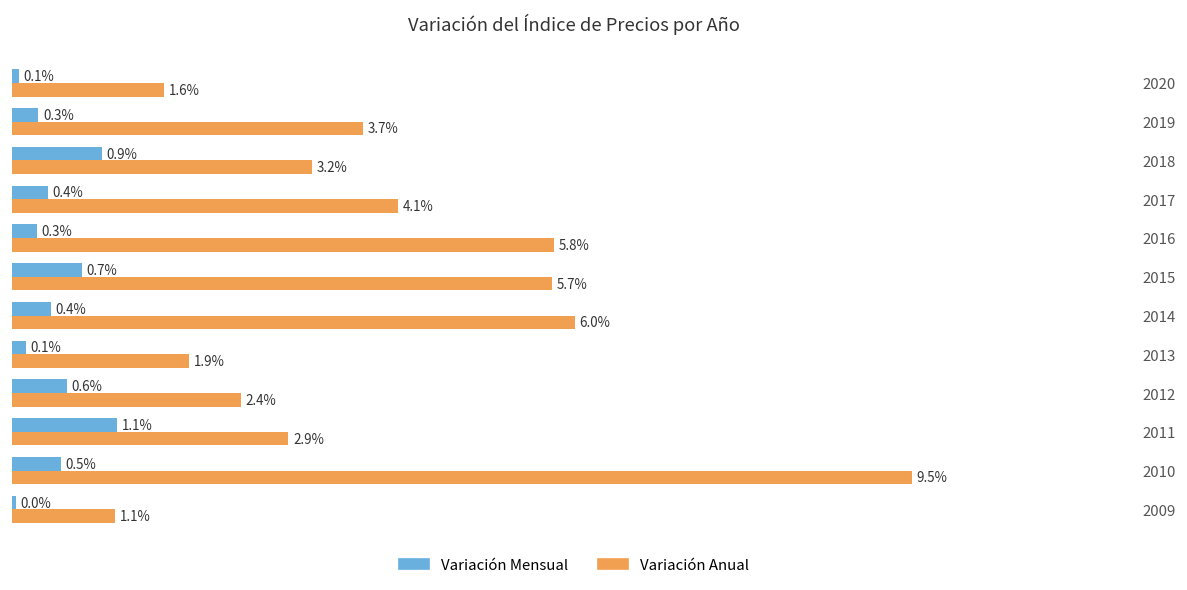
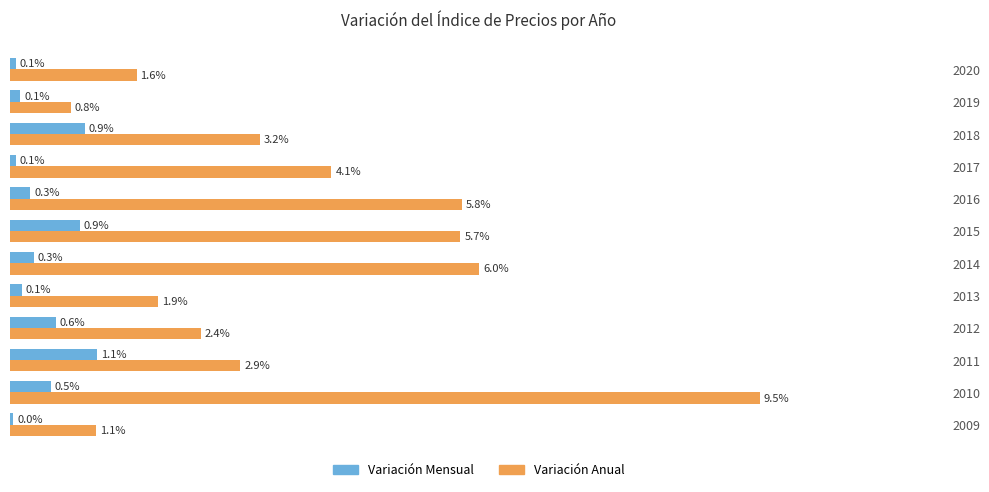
  {
    "Variación Mensual": {
      "2020": "0.1%",
-     "2019": "0.3%",
+     "2019": "0.1%",
      "2018": "0.9%",
-     "2017": "0.4%",
+     "2017": "0.1%",
      "2016": "0.3%",
-     "2015": "0.7%",
-     "2014": "0.4%",
+     "2015": "0.9%",
+     "2014": "0.3%",
      "2013": "0.1%",
      "2012": "0.6%",
      "2011": "1.1%",
      "2010": "0.5%",
      "2009": "0.0%"
    },
    "Variación Anual": {
      "2020": "1.6%",
-     "2019": "3.7%",
+     "2019": "0.8%",
      "2018": "3.2%",
      "2017": "4.1%",
      "2016": "5.8%",
      "2015": "5.7%",
      "2014": "6.0%",
      "2013": "1.9%",
      "2012": "2.4%",
      "2011": "2.9%",
      "2010": "9.5%",
      "2009": "1.1%"
    }
  }
